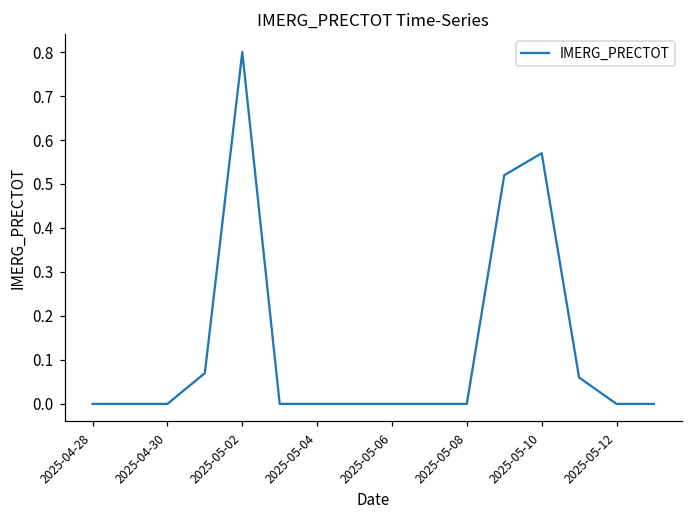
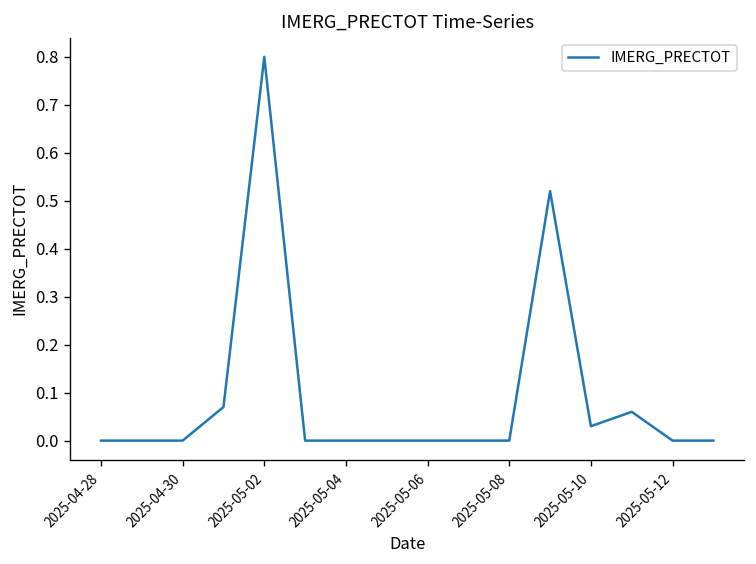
  {
    "2025-04-28": 0.00,
    "2025-04-30": 0.00,
    "2025-05-02": 0.80,
    "2025-05-04": 0.00,
    "2025-05-06": 0.00,
    "2025-05-08": 0.00,
-   "2025-05-10": 0.57,
+   "2025-05-10": 0.03,
    "2025-05-12": 0.00
  }
